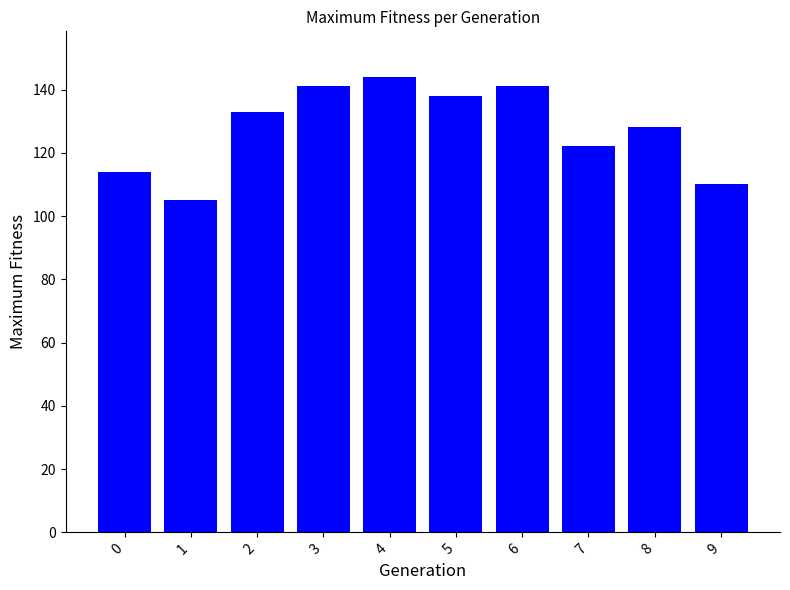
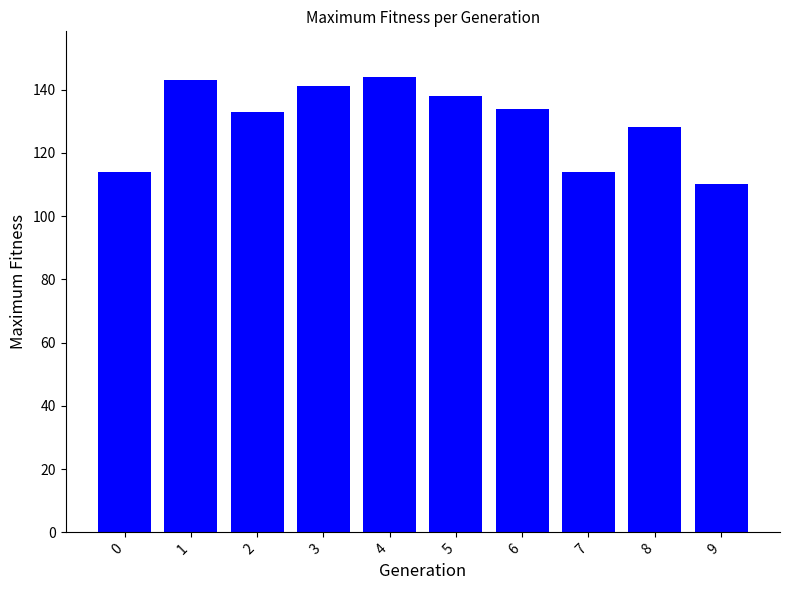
  {
    "0": 114,
-   "1": 105,
+   "1": 143,
    "2": 133,
    "3": 141,
    "4": 144,
    "5": 138,
-   "6": 141,
-   "7": 122,
+   "6": 134,
+   "7": 114,
    "8": 128,
    "9": 110
  }
